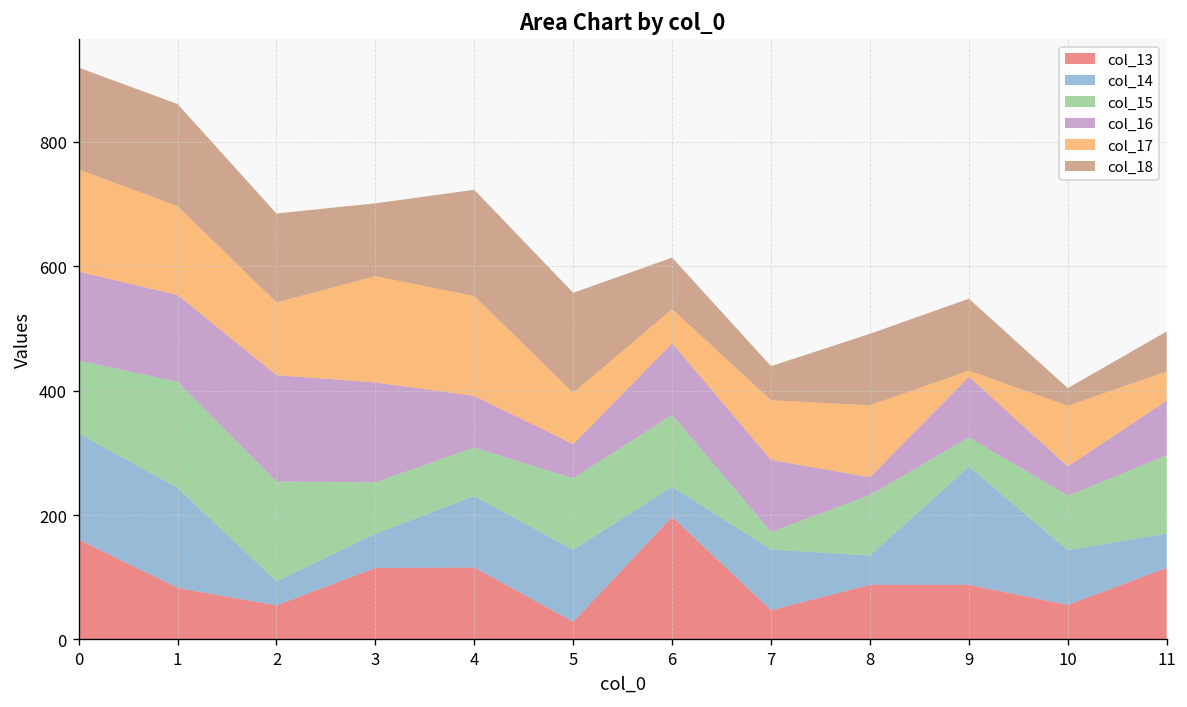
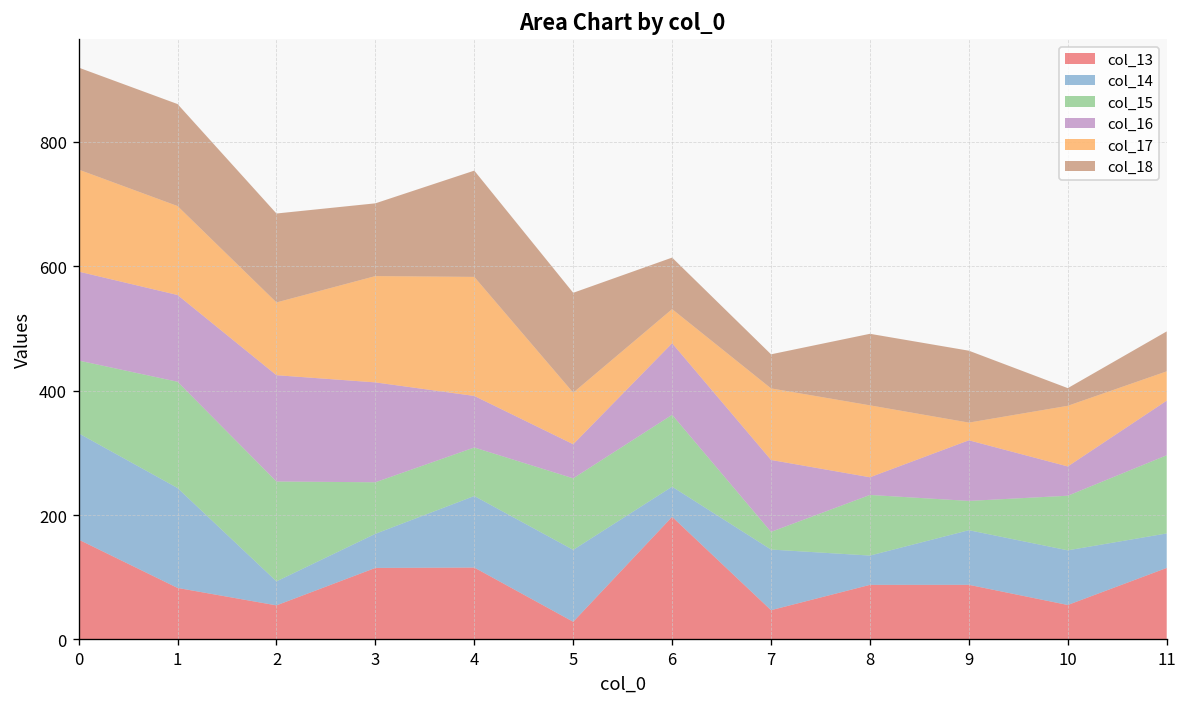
  {
    "col_13": {
      "0": 160,
      "1": 80,
      "2": 50,
      "3": 120,
      "4": 120,
      "5": 30,
      "6": 200,
      "7": 50,
      "8": 90,
      "9": 90,
      "10": 60,
      "11": 120
    },
    "col_14": {
      "0": 170,
      "1": 160,
      "2": 40,
      "3": 50,
      "4": 120,
      "5": 120,
      "6": 50,
      "7": 100,
      "8": 50,
-     "9": 190,
+     "9": 90,
      "10": 90,
      "11": 60
    },
    "col_15": {
      "0": 120,
      "1": 170,
      "2": 160,
      "3": 80,
      "4": 80,
      "5": 120,
      "6": 120,
      "7": 30,
      "8": 100,
      "9": 50,
      "10": 90,
      "11": 130
    },
    "col_16": {
      "0": 140,
      "1": 140,
      "2": 170,
      "3": 160,
      "4": 80,
      "5": 50,
      "6": 120,
      "7": 120,
      "8": 30,
      "9": 100,
      "10": 50,
      "11": 90
    },
    "col_17": {
      "0": 160,
      "1": 140,
      "2": 120,
      "3": 170,
-     "4": 160,
+     "4": 190,
      "5": 80,
      "6": 50,
-     "7": 100,
+     "7": 120,
      "8": 120,
-     "9": 10,
+     "9": 30,
      "10": 100,
      "11": 50
    },
    "col_18": {
      "0": 160,
      "1": 160,
      "2": 140,
      "3": 120,
      "4": 170,
      "5": 160,
      "6": 80,
      "7": 50,
      "8": 120,
      "9": 120,
      "10": 30,
      "11": 60
    }
  }
